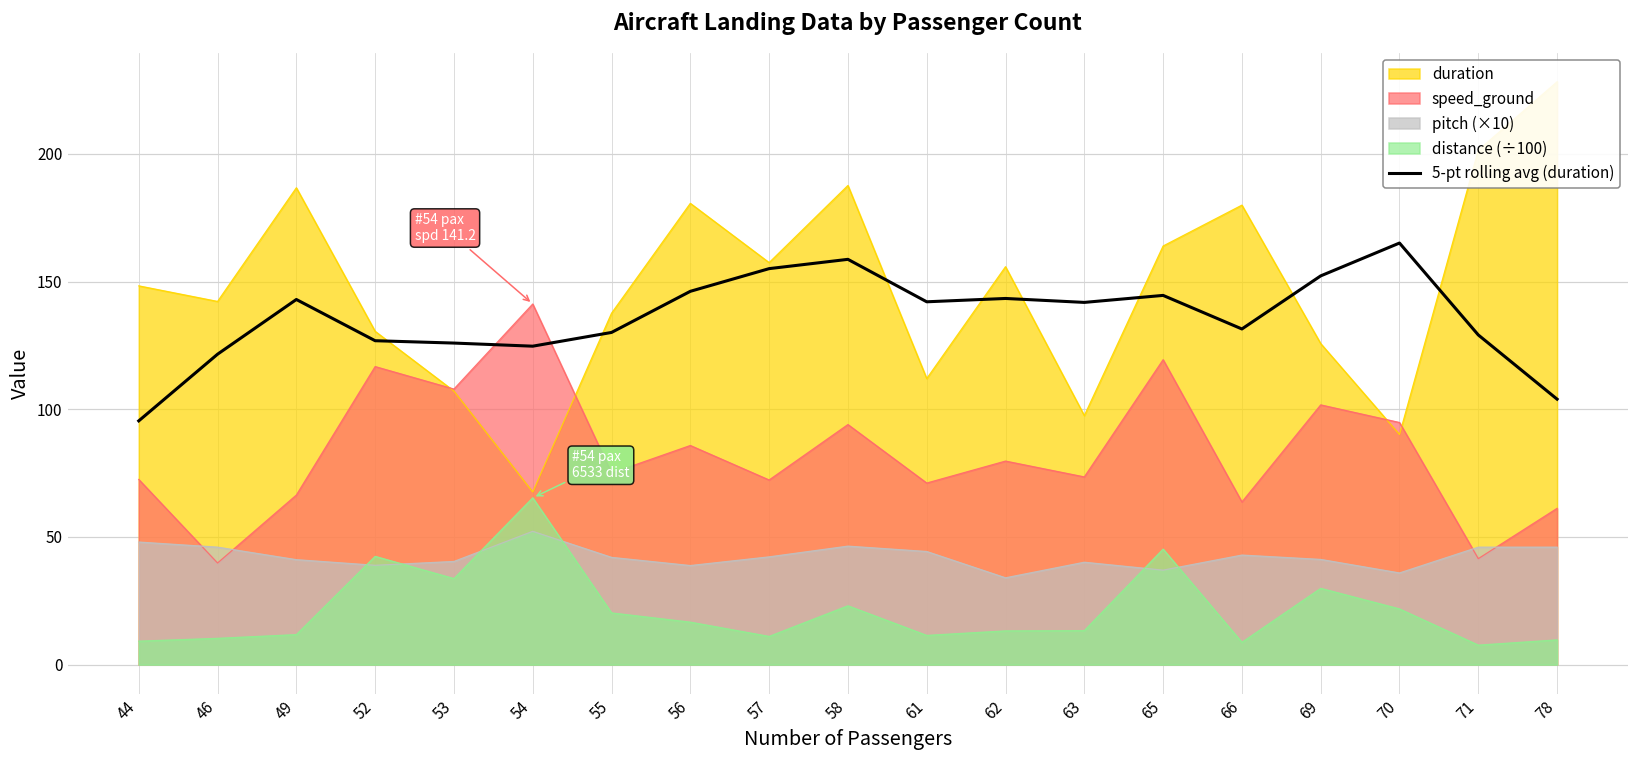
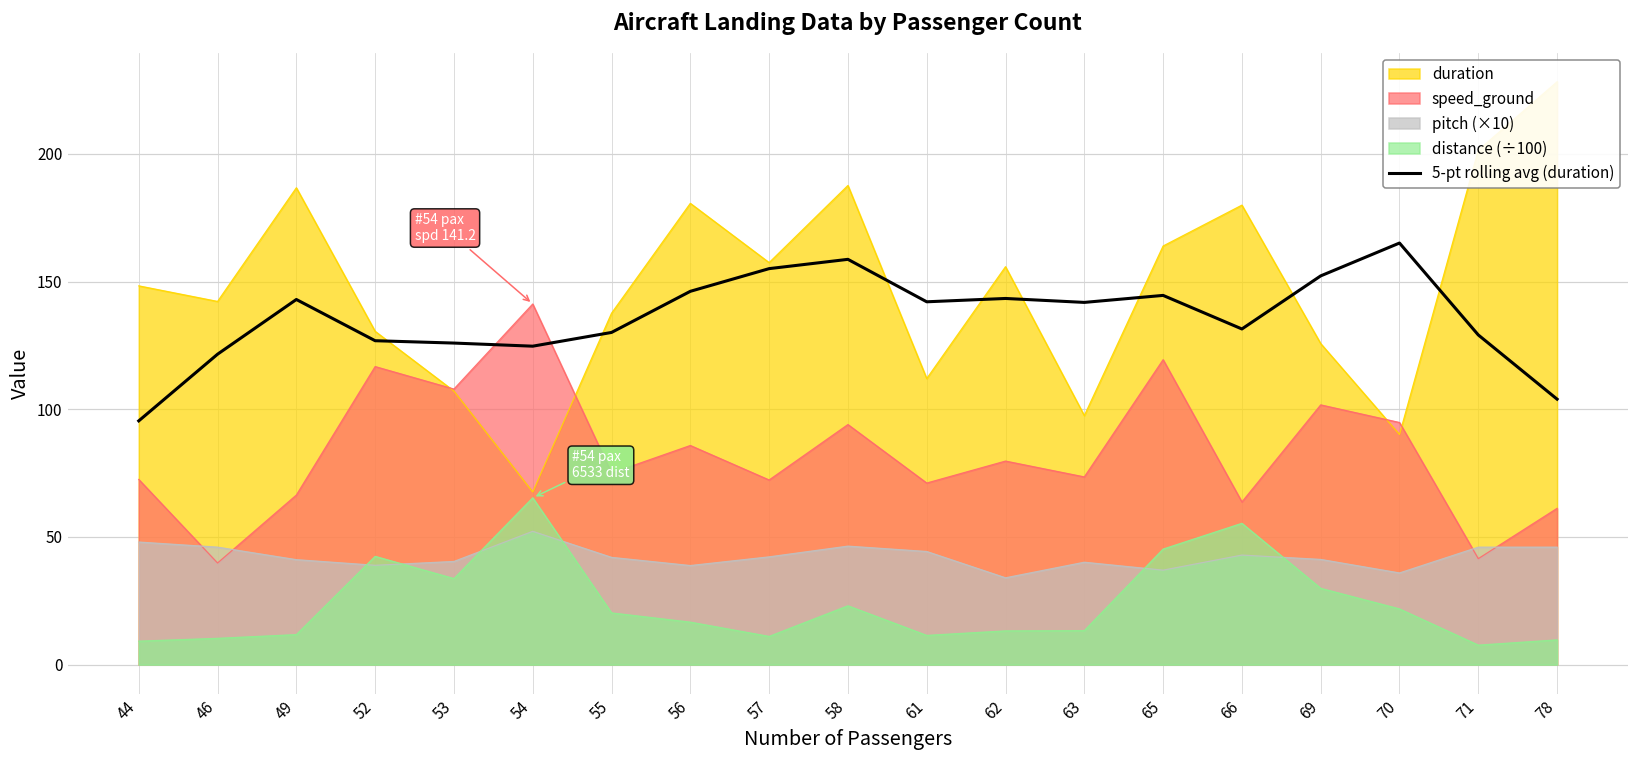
  {
    "duration": {
      "44": 148,
      "46": 142,
      "49": 187,
      "52": 131,
      "54": 68,
      "55": 138,
      "56": 181,
      "57": 157,
      "58": 188,
      "61": 112,
      "62": 156,
      "63": 98,
      "65": 164,
      "66": 180,
      "69": 126,
      "70": 90
    },
    "speed_ground": {
      "44": 73,
      "46": 40,
      "49": 66,
      "52": 117,
      "54": 141,
      "56": 86,
      "57": 72,
      "58": 94,
      "61": 71,
      "62": 80,
      "63": 74,
      "65": 119,
      "66": 64,
      "69": 102,
      "70": 95,
      "71": 42,
      "78": 61
    },
    "pitch (×10)": {
      "44": 48,
      "46": 46,
      "49": 41,
      "52": 39,
      "53": 40,
      "54": 52,
      "55": 42,
      "56": 39,
      "57": 42,
      "58": 46,
      "61": 44,
      "62": 34,
      "63": 40,
      "65": 37,
      "66": 43,
      "69": 41,
      "70": 36,
      "71": 46,
      "78": 46
    },
    "distance (÷100)": {
      "44": 9,
      "46": 10,
      "49": 12,
      "52": 42,
      "53": 34,
      "54": 65,
      "55": 20,
      "56": 17,
      "57": 11,
      "58": 23,
      "61": 11,
      "62": 13,
      "63": 13,
      "65": 45,
-     "66": 9,
+     "66": 55,
      "69": 30,
      "70": 22,
      "71": 8,
      "78": 10
    },
    "5-pt rolling avg (duration)": {
      "44": 95,
      "46": 122,
      "49": 143,
      "52": 127,
      "53": 126,
      "54": 125,
      "55": 130,
      "56": 146,
      "57": 155,
      "58": 159,
      "61": 142,
      "62": 143,
      "63": 142,
      "65": 145,
      "66": 131,
      "69": 152,
      "70": 165,
      "71": 129,
      "78": 104
    }
  }
